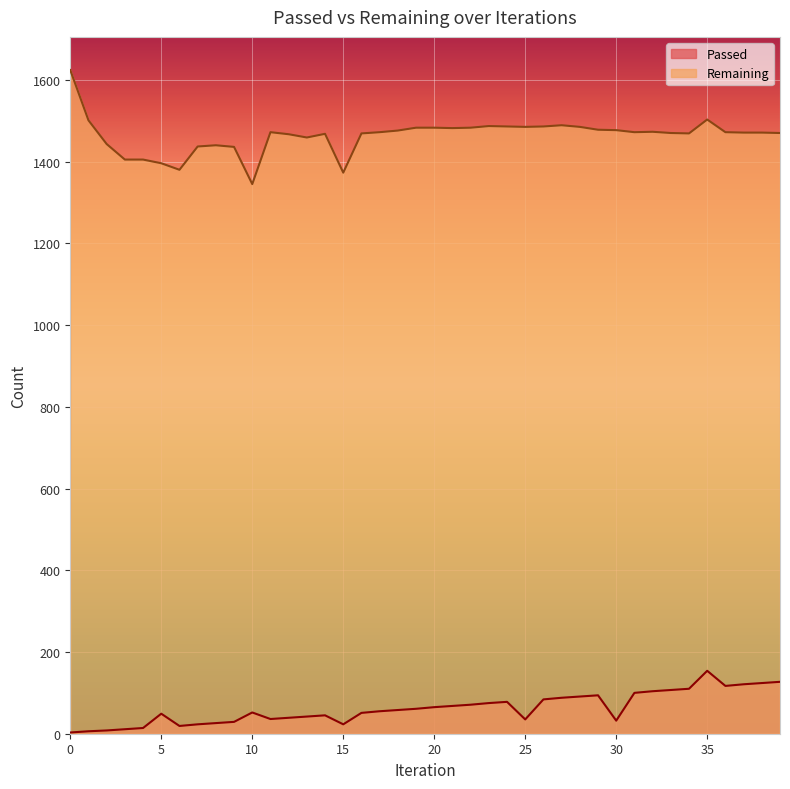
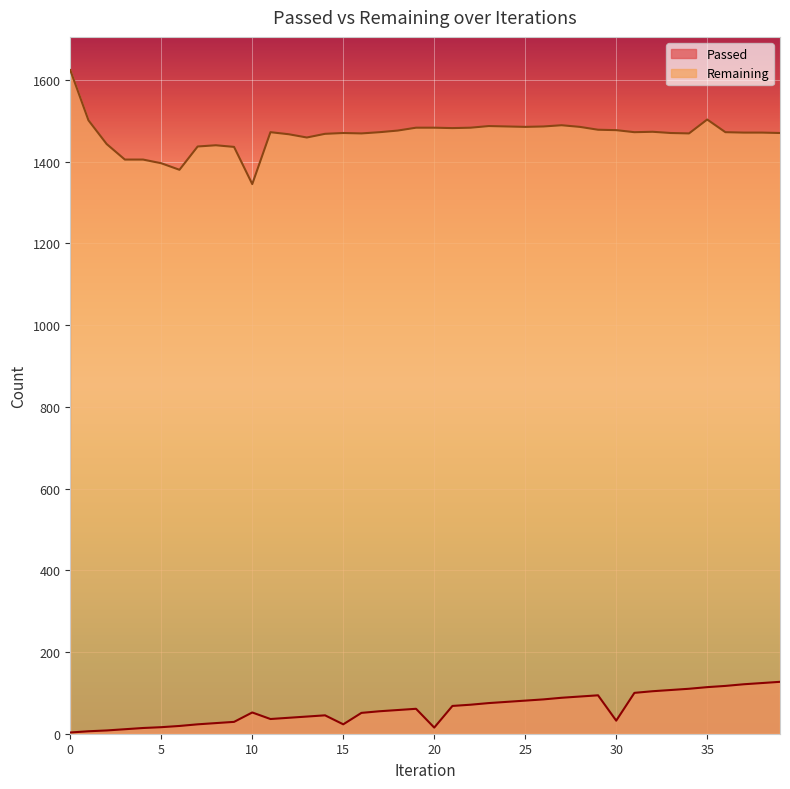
  {
    "Passed": {
      "0": 0,
-     "5": 50,
+     "5": 20,
      "10": 50,
      "15": 20,
-     "20": 70,
-     "25": 40,
+     "20": 20,
+     "25": 80,
      "30": 30,
-     "35": 150
+     "35": 110
    },
    "Remaining": {
      "0": 1620,
      "5": 1400,
      "10": 1350,
-     "15": 1370,
+     "15": 1470,
      "20": 1480,
      "25": 1490,
      "30": 1480,
      "35": 1500
    }
  }
